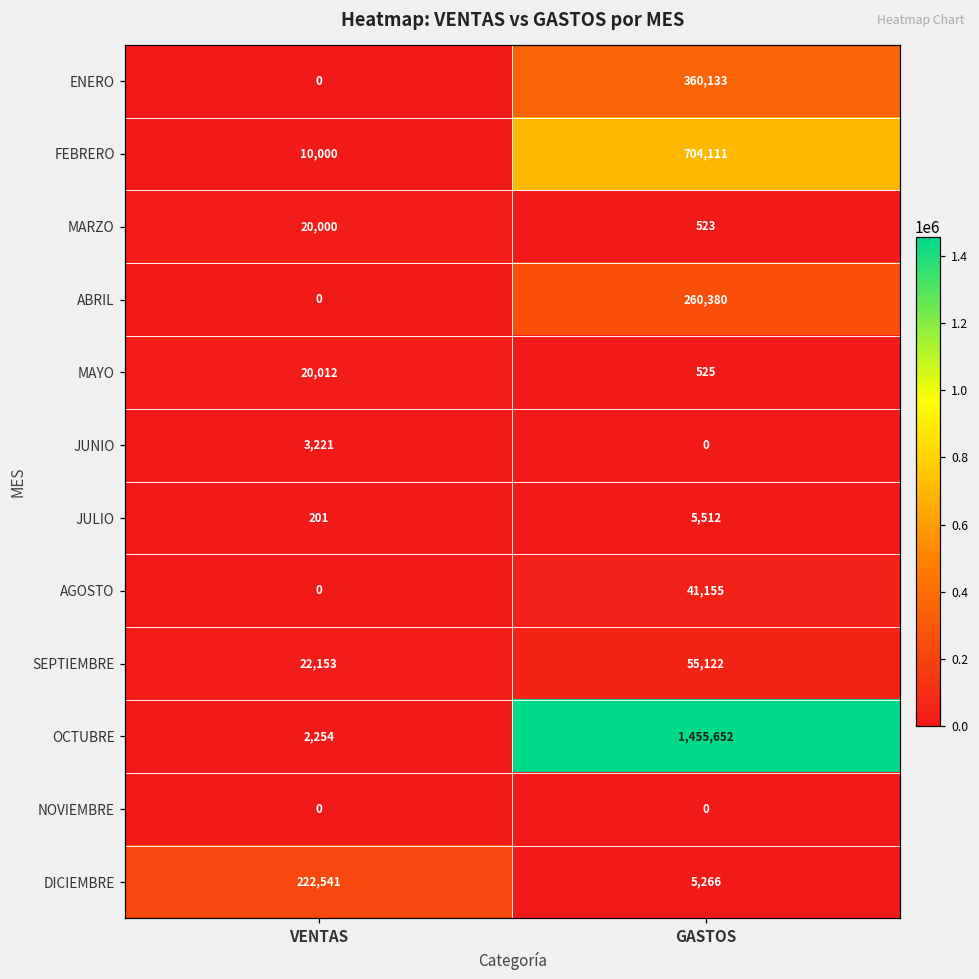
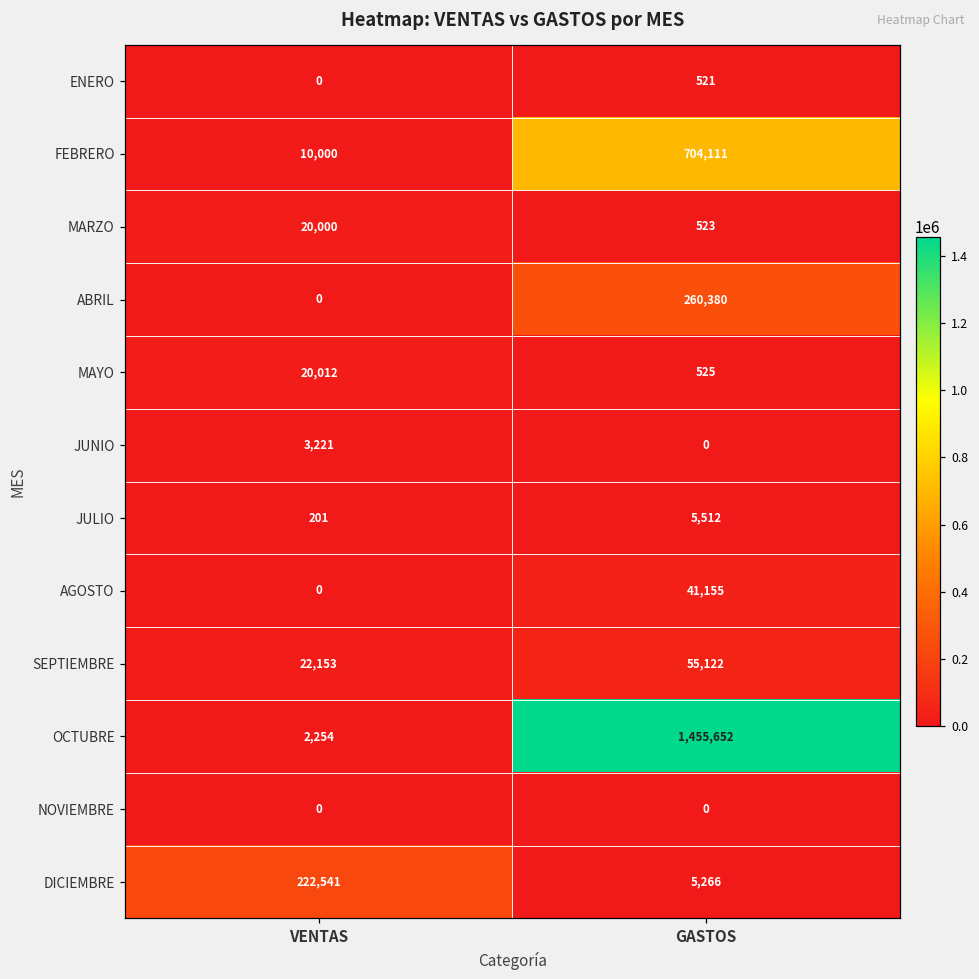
  {
    "ENERO": {
      "VENTAS": "0",
-     "GASTOS": "360,133"
+     "GASTOS": "521"
    },
    "FEBRERO": {
      "VENTAS": "10,000",
      "GASTOS": "704,111"
    },
    "MARZO": {
      "VENTAS": "20,000",
      "GASTOS": "523"
    },
    "ABRIL": {
      "VENTAS": "0",
      "GASTOS": "260,380"
    },
    "MAYO": {
      "VENTAS": "20,012",
      "GASTOS": "525"
    },
    "JUNIO": {
      "VENTAS": "3,221",
      "GASTOS": "0"
    },
    "JULIO": {
      "VENTAS": "201",
      "GASTOS": "5,512"
    },
    "AGOSTO": {
      "VENTAS": "0",
      "GASTOS": "41,155"
    },
    "SEPTIEMBRE": {
      "VENTAS": "22,153",
      "GASTOS": "55,122"
    },
    "OCTUBRE": {
      "VENTAS": "2,254",
      "GASTOS": "1,455,652"
    },
    "NOVIEMBRE": {
      "VENTAS": "0",
      "GASTOS": "0"
    },
    "DICIEMBRE": {
      "VENTAS": "222,541",
      "GASTOS": "5,266"
    }
  }
